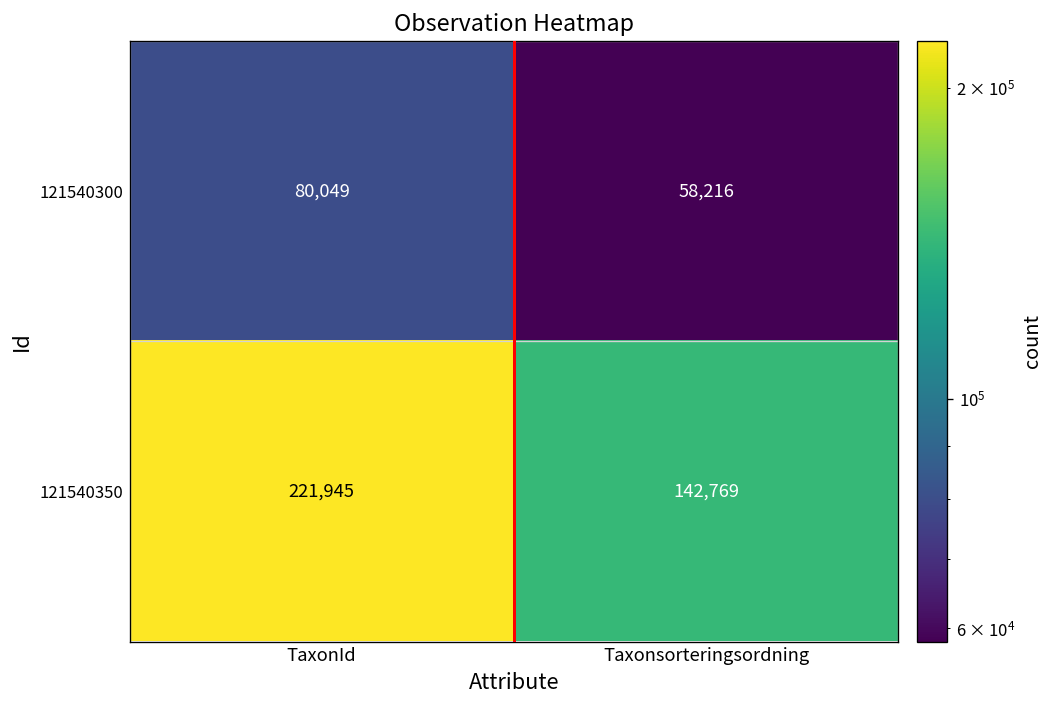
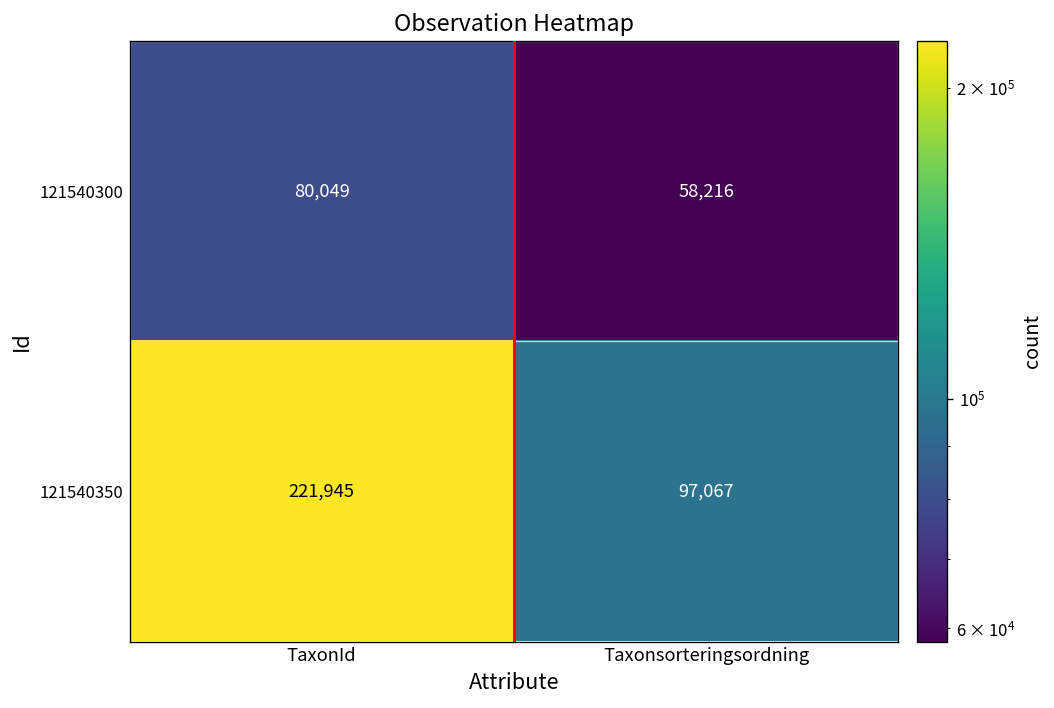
  {
    "121540300": {
      "TaxonId": "80,049",
      "Taxonsorteringsordning": "58,216"
    },
    "121540350": {
      "TaxonId": "221,945",
-     "Taxonsorteringsordning": "142,769"
+     "Taxonsorteringsordning": "97,067"
    }
  }
